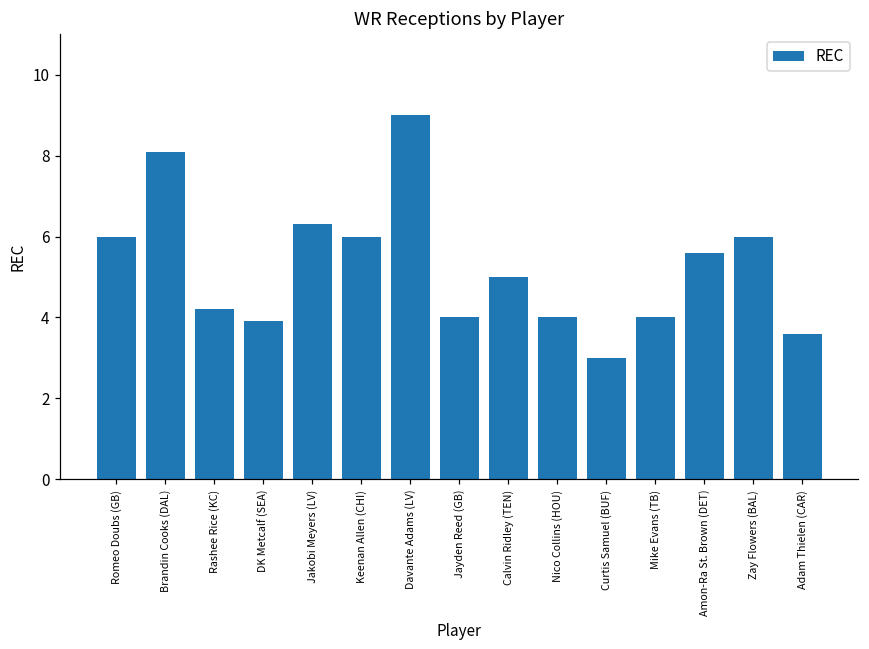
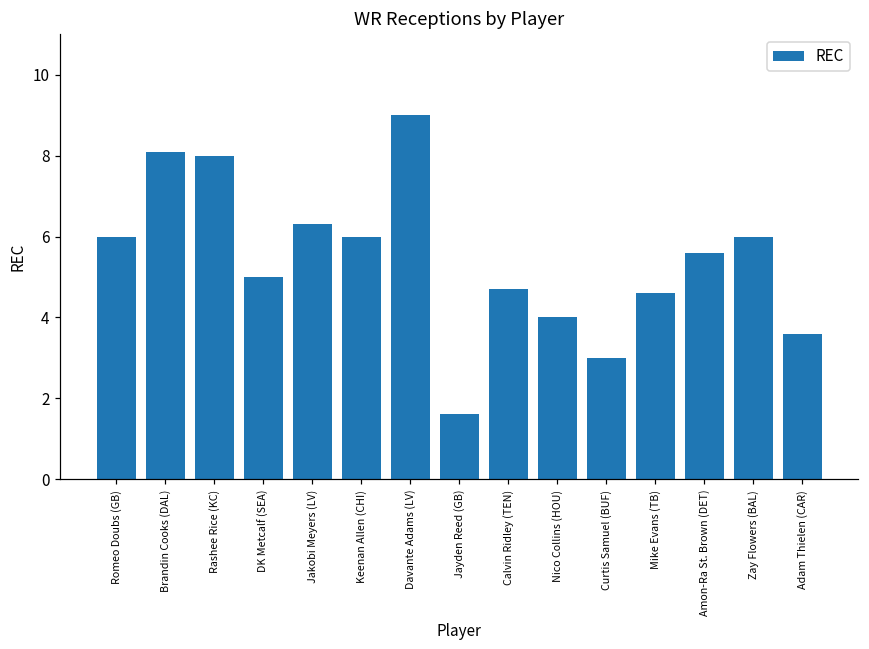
  {
    "Romeo Doubs (GB)": 6.0,
    "Brandin Cooks (DAL)": 8.1,
-   "Rashee Rice (KC)": 4.2,
-   "DK Metcalf (SEA)": 3.9,
+   "Rashee Rice (KC)": 8.0,
+   "DK Metcalf (SEA)": 5.0,
    "Jakobi Meyers (LV)": 6.3,
    "Keenan Allen (CHI)": 6.0,
    "Davante Adams (LV)": 9.0,
-   "Jayden Reed (GB)": 4.0,
-   "Calvin Ridley (TEN)": 5.0,
+   "Jayden Reed (GB)": 1.6,
+   "Calvin Ridley (TEN)": 4.7,
    "Nico Collins (HOU)": 4.0,
    "Curtis Samuel (BUF)": 3.0,
-   "Mike Evans (TB)": 4.0,
+   "Mike Evans (TB)": 4.6,
    "Amon-Ra St. Brown (DET)": 5.6,
    "Zay Flowers (BAL)": 6.0,
    "Adam Thielen (CAR)": 3.6
  }
